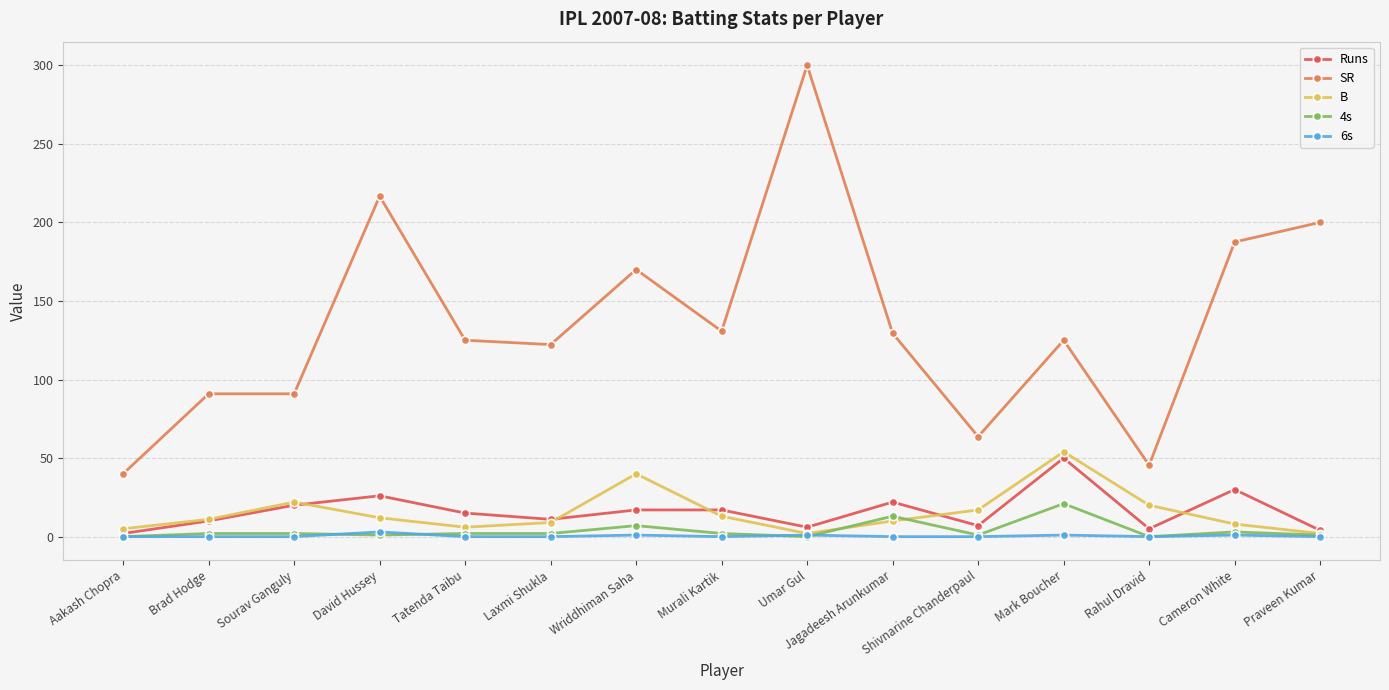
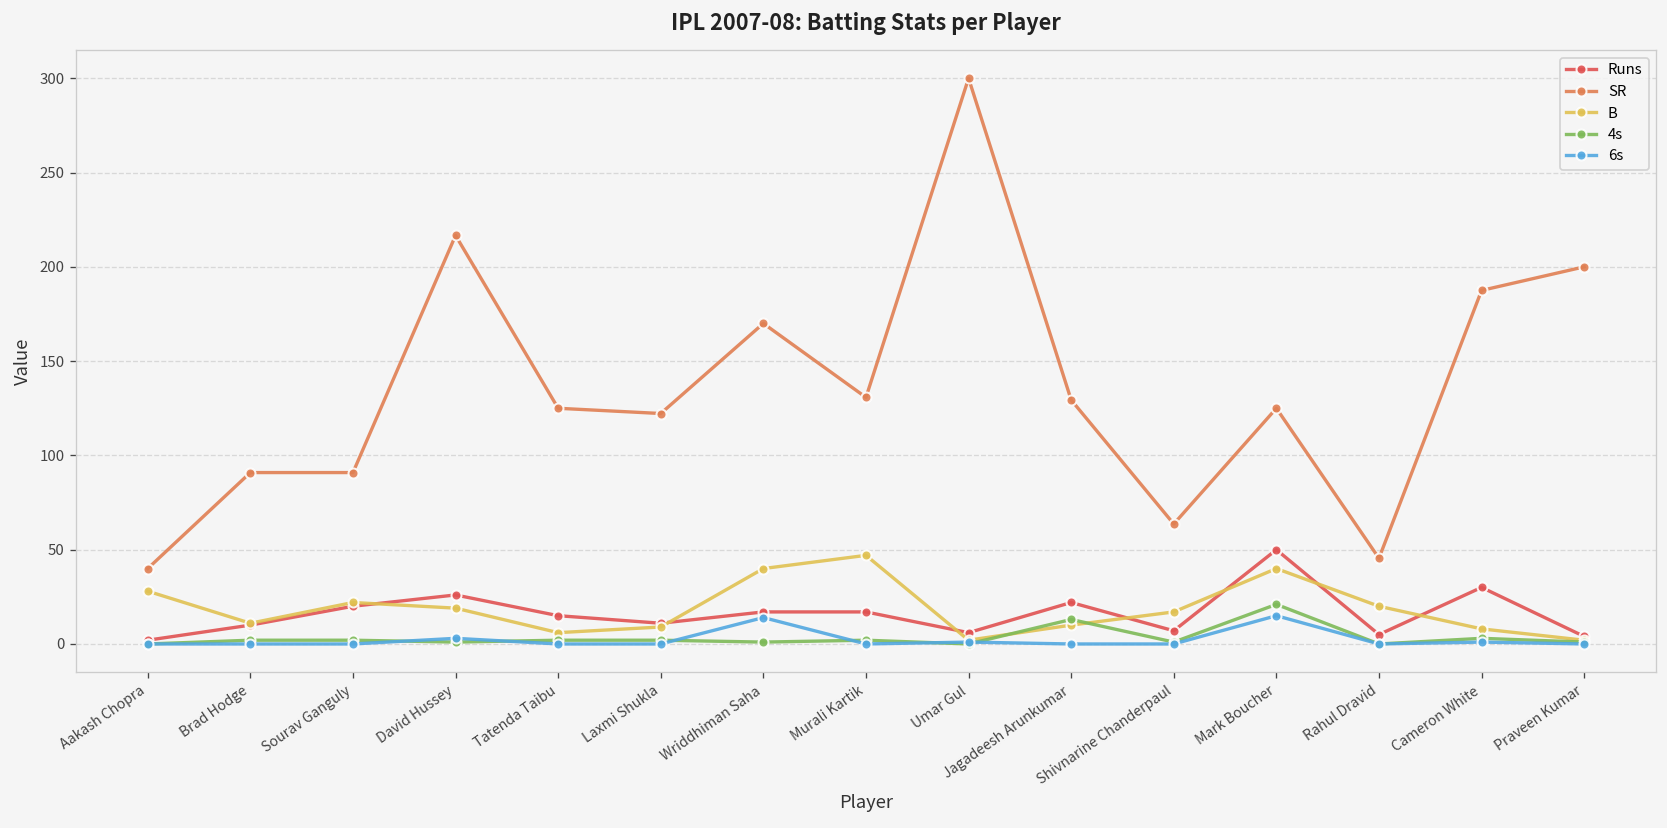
  {
    "B": {
-     "Aakash Chopra": 5,
+     "Aakash Chopra": 28,
      "Sourav Ganguly": 22,
-     "David Hussey": 12,
+     "David Hussey": 19,
      "Tatenda Taibu": 6,
      "Laxmi Shukla": 9,
      "Wriddhiman Saha": 40,
-     "Murali Kartik": 13,
+     "Murali Kartik": 47,
      "Jagadeesh Arunkumar": 10,
      "Shivnarine Chanderpaul": 17,
-     "Mark Boucher": 54,
+     "Mark Boucher": 40,
      "Rahul Dravid": 20,
      "Cameron White": 8
    },
    "4s": {
      "Brad Hodge": 2,
      "Sourav Ganguly": 2,
      "David Hussey": 1,
      "Tatenda Taibu": 2,
      "Laxmi Shukla": 2,
-     "Wriddhiman Saha": 7,
+     "Wriddhiman Saha": 1,
      "Murali Kartik": 2,
      "Jagadeesh Arunkumar": 13,
      "Mark Boucher": 21,
      "Cameron White": 3
    },
    "6s": {
      "Brad Hodge": 0,
      "Sourav Ganguly": 0,
      "David Hussey": 3,
      "Tatenda Taibu": 0,
      "Laxmi Shukla": 0,
-     "Wriddhiman Saha": 1,
+     "Wriddhiman Saha": 14,
      "Murali Kartik": 0,
      "Jagadeesh Arunkumar": 0,
-     "Mark Boucher": 1,
+     "Mark Boucher": 15,
      "Cameron White": 1
    }
  }
